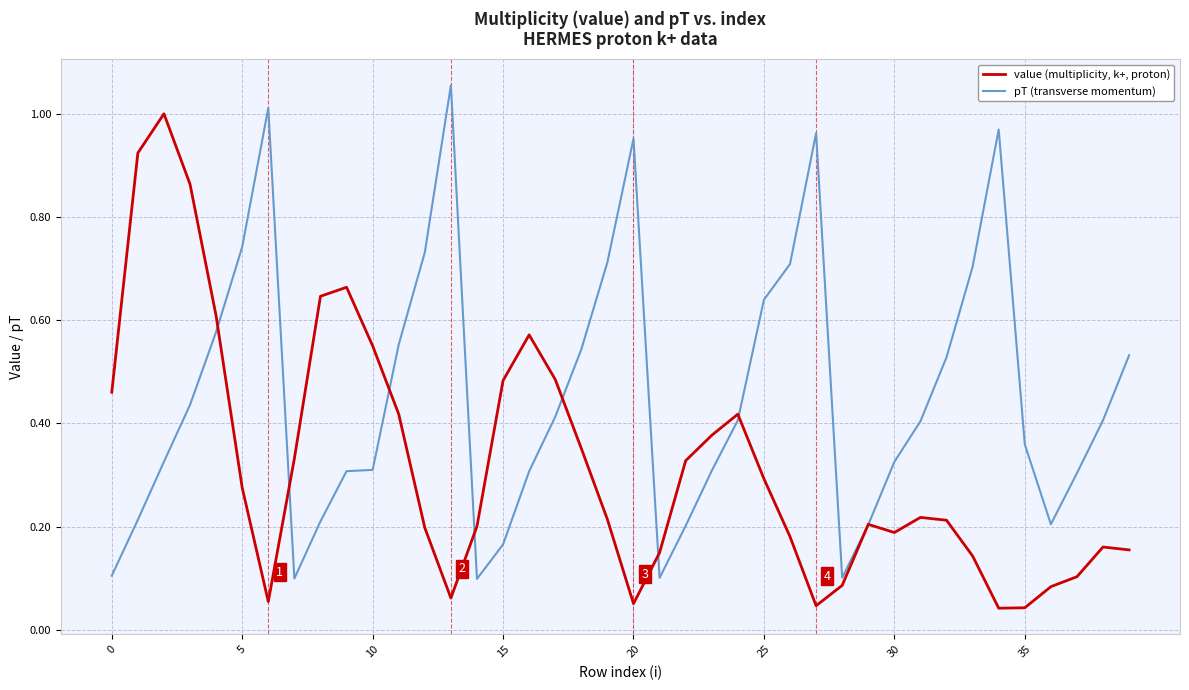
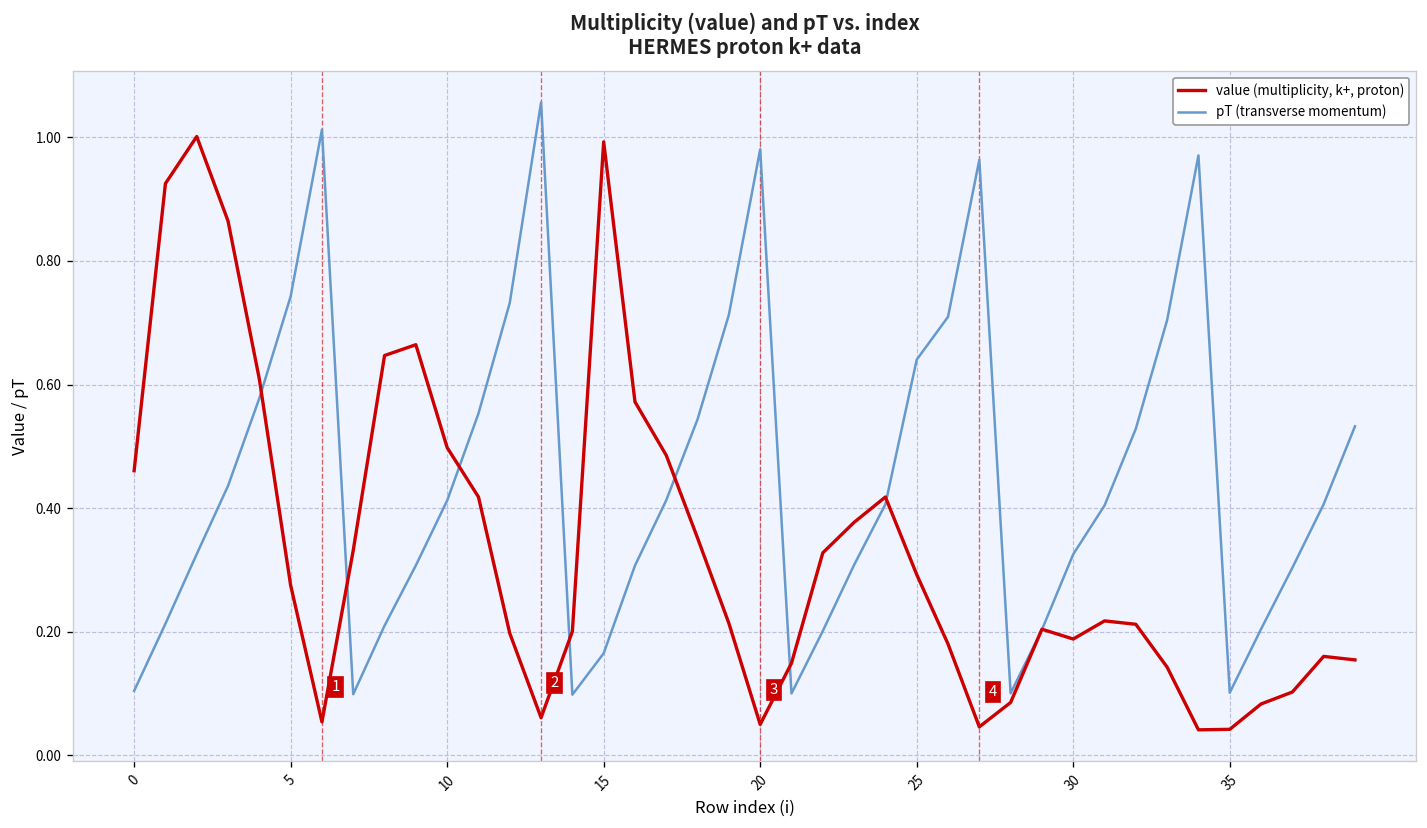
  {
    "value (multiplicity, k+, proton)": {
      "0": 0.46,
      "5": 0.28,
-     "10": 0.55,
-     "15": 0.48,
+     "10": 0.50,
+     "15": 0.99,
      "20": 0.05,
      "25": 0.29,
      "30": 0.19,
      "35": 0.04
    },
    "pT (transverse momentum)": {
      "0": 0.10,
      "5": 0.74,
-     "10": 0.31,
+     "10": 0.41,
      "15": 0.17,
-     "20": 0.95,
+     "20": 0.98,
      "25": 0.64,
      "30": 0.33,
-     "35": 0.36
+     "35": 0.10
    }
  }
